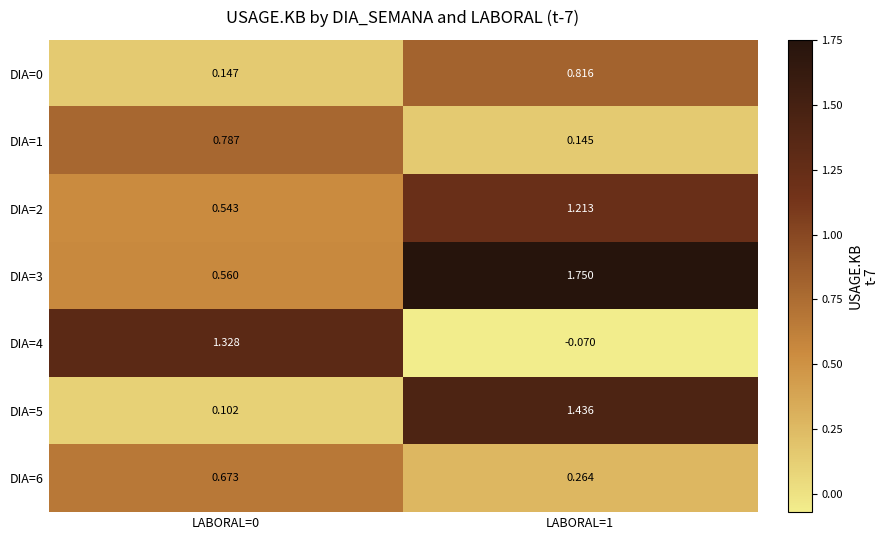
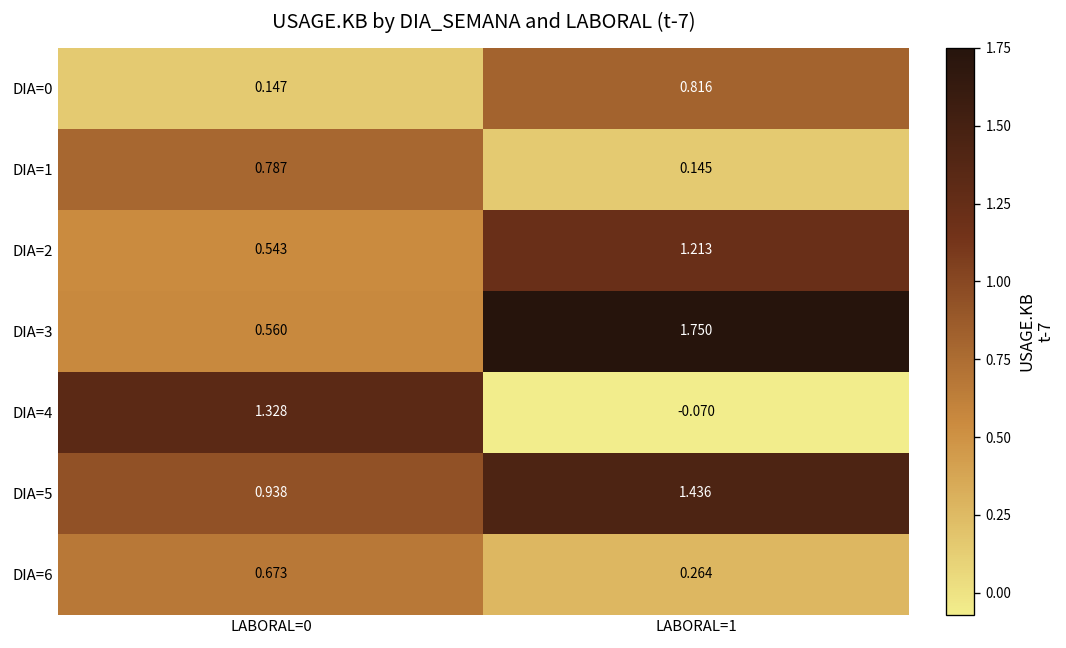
  {
    "DIA=0": {
      "LABORAL=0": 0.147,
      "LABORAL=1": 0.816
    },
    "DIA=1": {
      "LABORAL=0": 0.787,
      "LABORAL=1": 0.145
    },
    "DIA=2": {
      "LABORAL=0": 0.543,
      "LABORAL=1": 1.213
    },
    "DIA=3": {
      "LABORAL=0": 0.560,
      "LABORAL=1": 1.750
    },
    "DIA=4": {
      "LABORAL=0": 1.328,
      "LABORAL=1": -0.070
    },
    "DIA=5": {
-     "LABORAL=0": 0.102,
+     "LABORAL=0": 0.938,
      "LABORAL=1": 1.436
    },
    "DIA=6": {
      "LABORAL=0": 0.673,
      "LABORAL=1": 0.264
    }
  }
